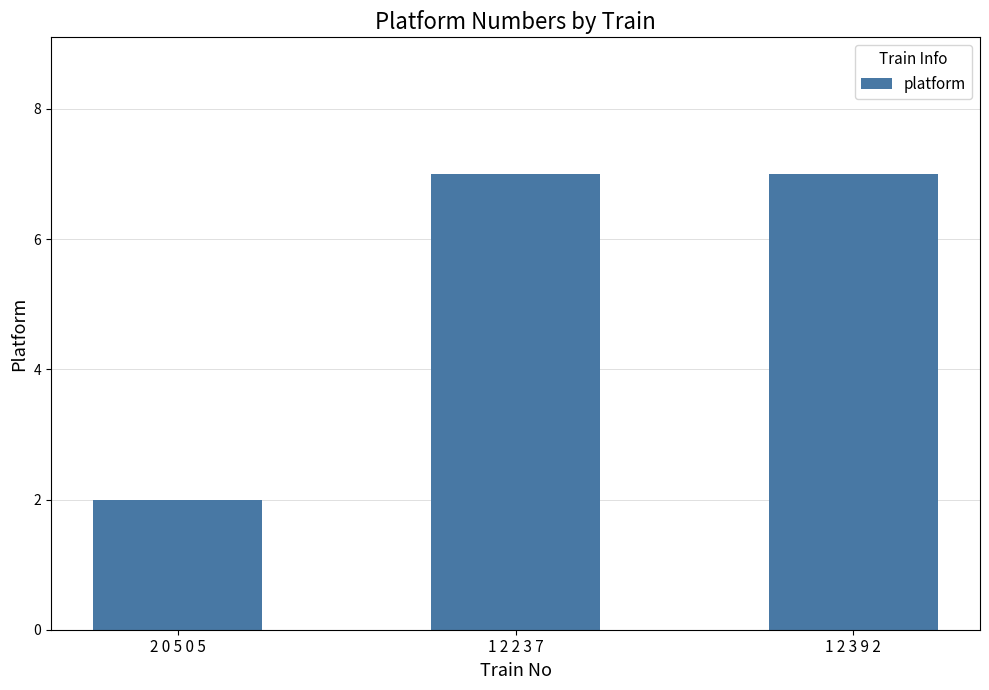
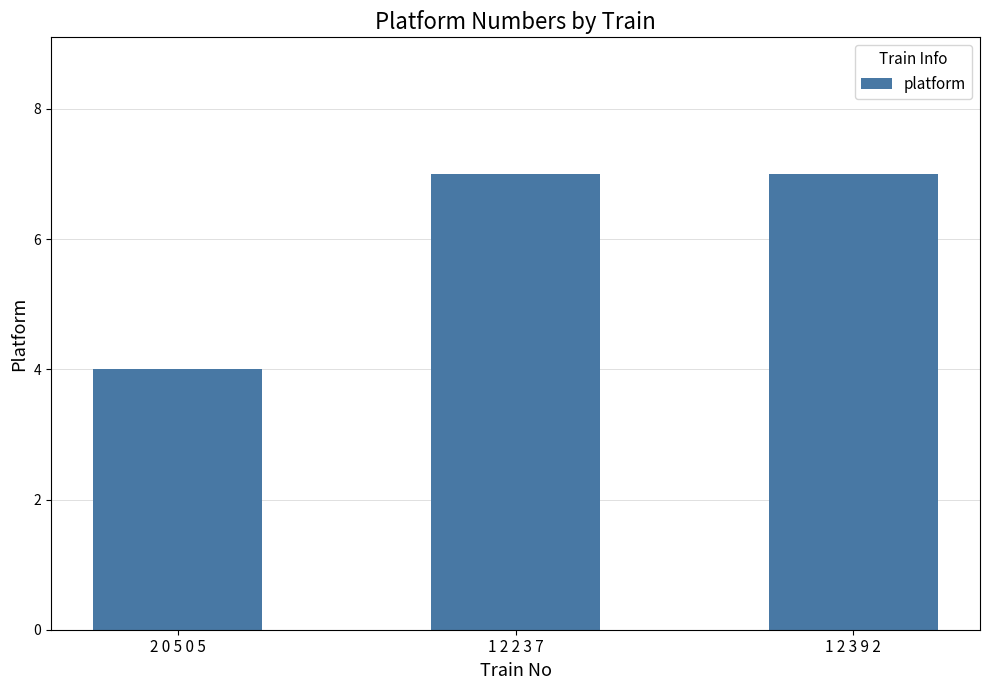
  {
-   "2 0 5 0 5": 2,
+   "2 0 5 0 5": 4,
    "1 2 2 3 7": 7,
    "1 2 3 9 2": 7
  }
